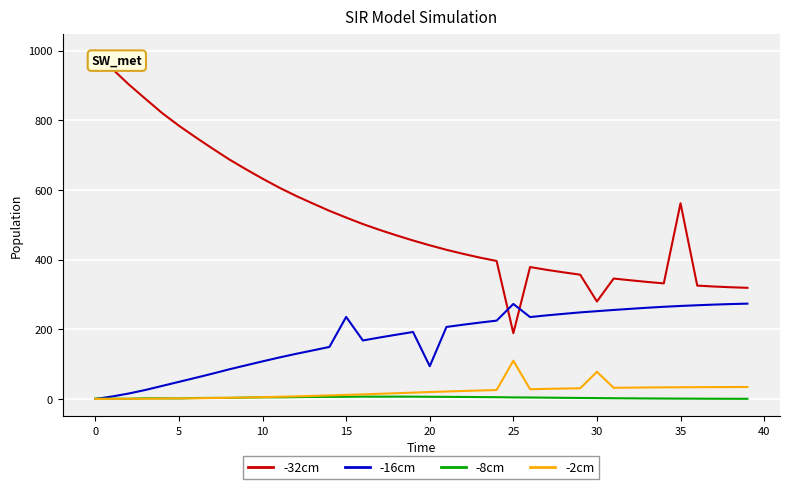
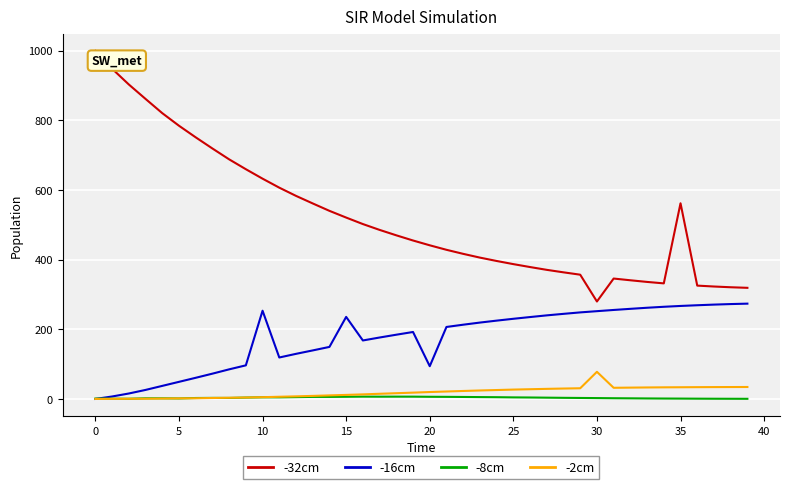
  {
    "-32cm": {
      "5": 780,
      "10": 630,
      "15": 520,
      "20": 440,
-     "25": 190,
+     "25": 390,
      "30": 280,
      "35": 560
    },
    "-16cm": {
      "5": 50,
-     "10": 110,
+     "10": 250,
      "15": 240,
      "20": 90,
-     "25": 270,
+     "25": 230,
      "30": 250,
      "35": 270
    },
    "-8cm": {
      "20": 10,
      "25": 0,
      "30": 0,
      "35": 0
    },
    "-2cm": {
      "20": 20,
-     "25": 110,
+     "25": 30,
      "30": 80,
      "35": 30
    }
  }
